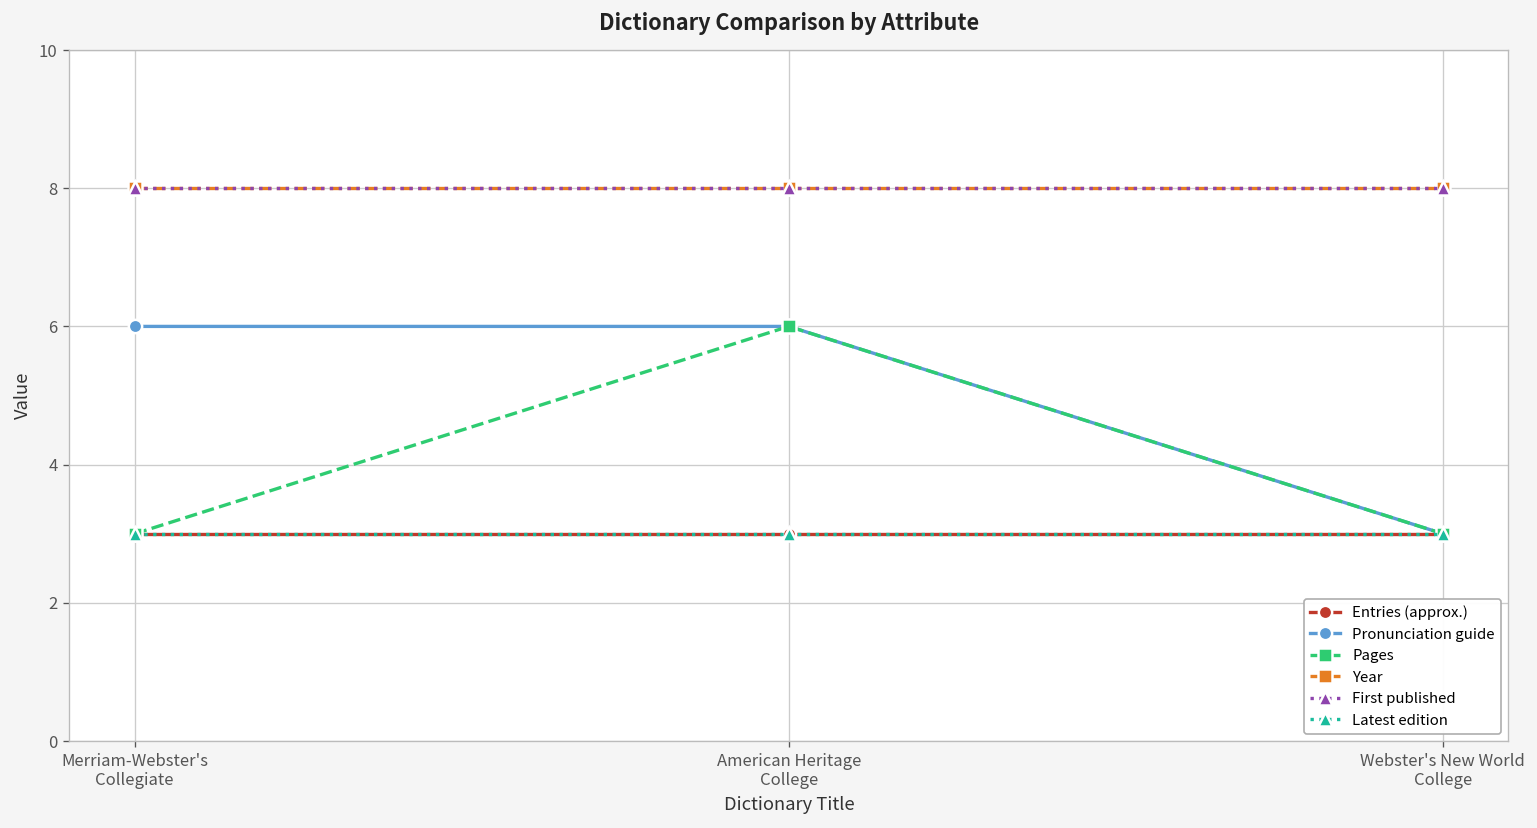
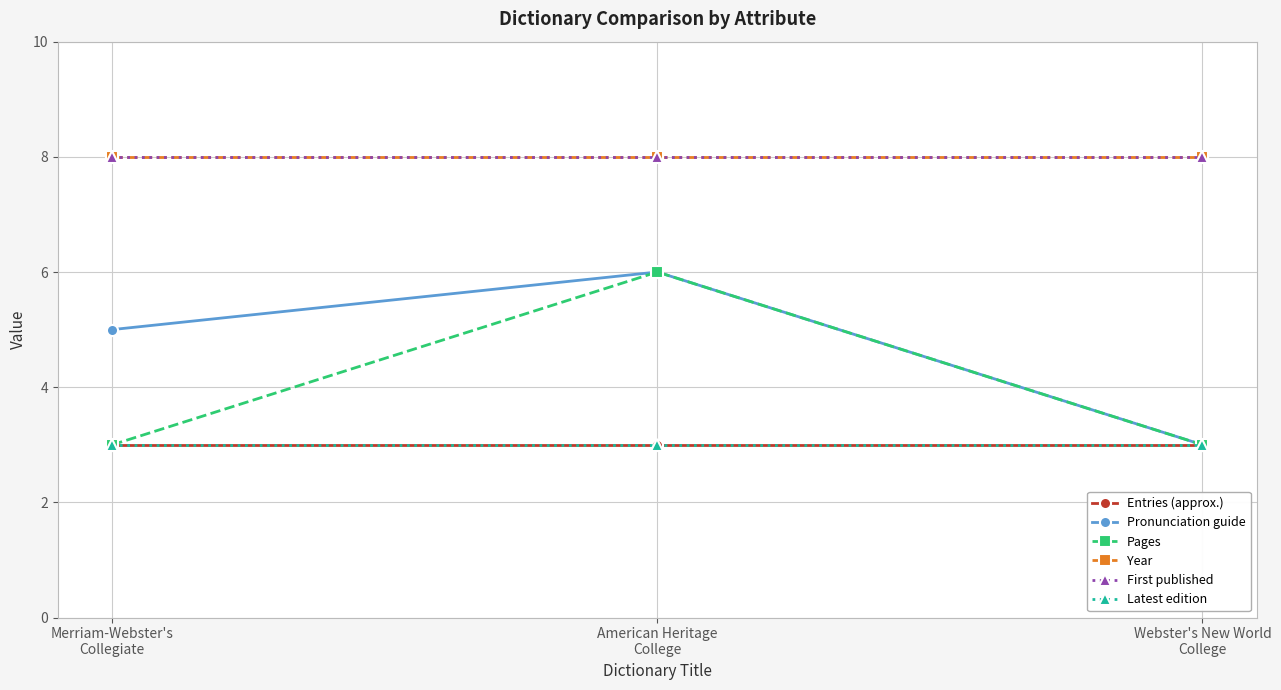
  {
    "Pronunciation guide": {
-     "Merriam-Webster's Collegiate": 6
+     "Merriam-Webster's Collegiate": 5
    },
    "First published": {
      "Merriam-Webster's Collegiate": 8,
      "American Heritage College": 8,
      "Webster's New World College": 8
    }
  }
